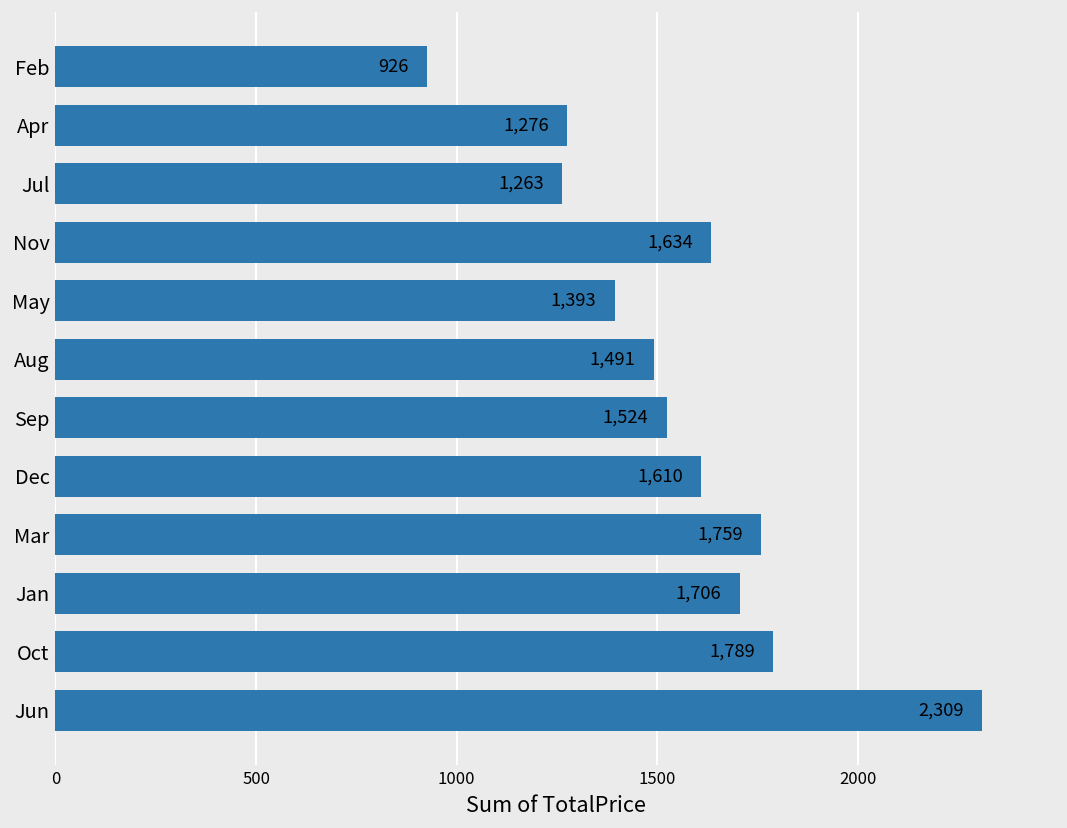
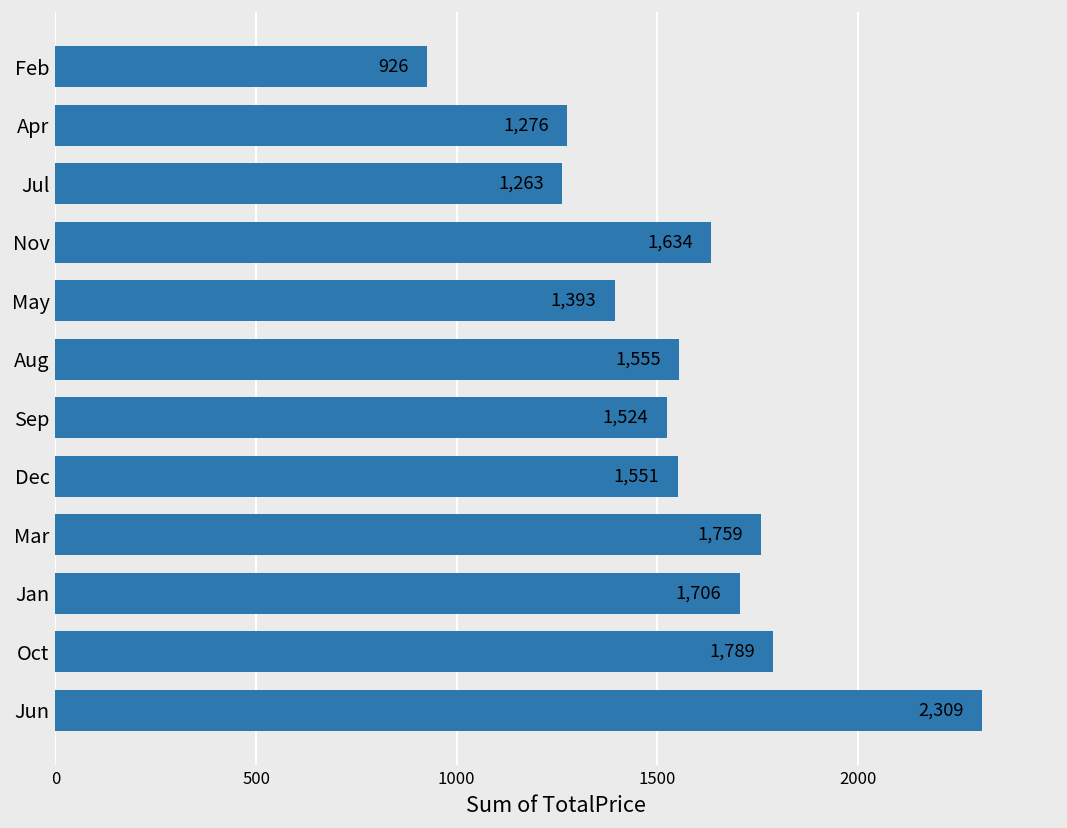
  {
    "Feb": "926",
    "Apr": "1,276",
    "Jul": "1,263",
    "Nov": "1,634",
    "May": "1,393",
-   "Aug": "1,491",
+   "Aug": "1,555",
    "Sep": "1,524",
-   "Dec": "1,610",
+   "Dec": "1,551",
    "Mar": "1,759",
    "Jan": "1,706",
    "Oct": "1,789",
    "Jun": "2,309"
  }
